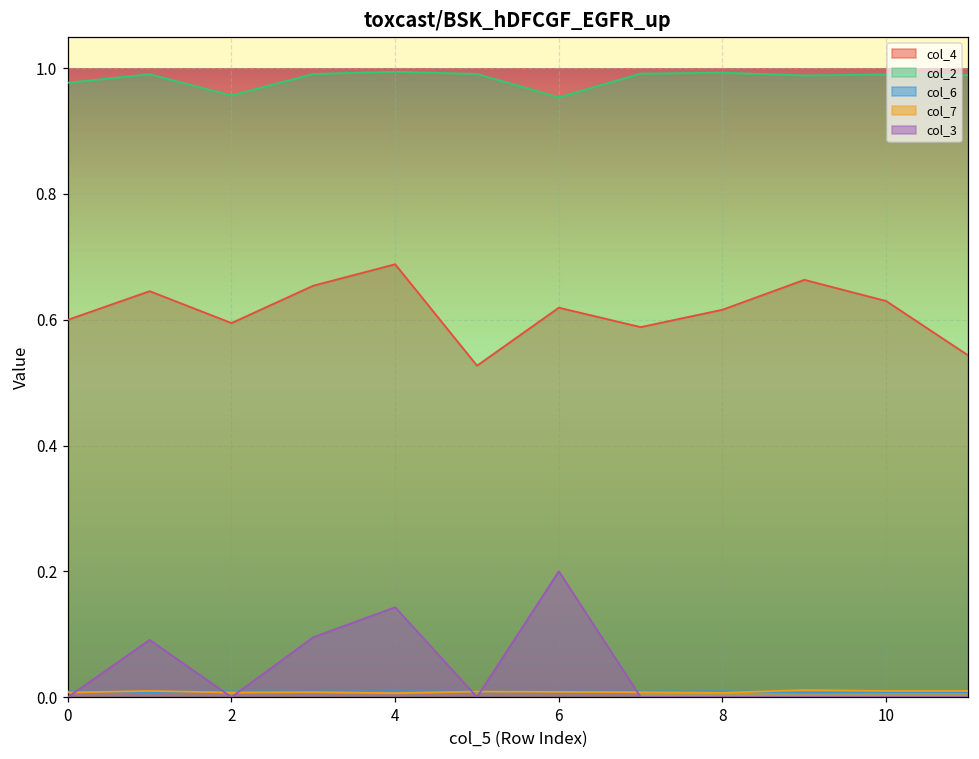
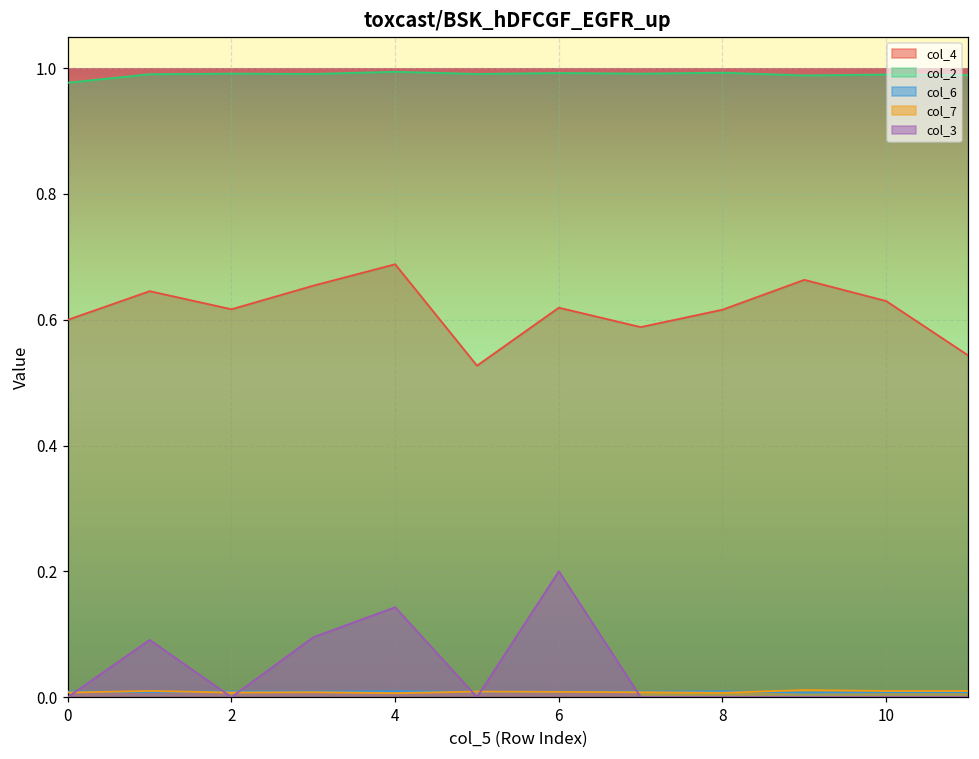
  {
    "col_4": {
      "0": 0.60,
-     "2": 0.59,
+     "2": 0.62,
      "4": 0.69,
      "6": 0.62,
      "8": 0.62,
      "10": 0.63
    },
    "col_2": {
      "0": 0.98,
-     "2": 0.96,
+     "2": 0.99,
      "4": 0.99,
-     "6": 0.95,
+     "6": 0.99,
      "8": 0.99,
      "10": 0.99
    },
    "col_3": {
      "0": 0.00,
      "2": 0.00,
      "4": 0.14,
      "6": 0.20,
      "8": 0.00,
      "10": 0.00
    }
  }
